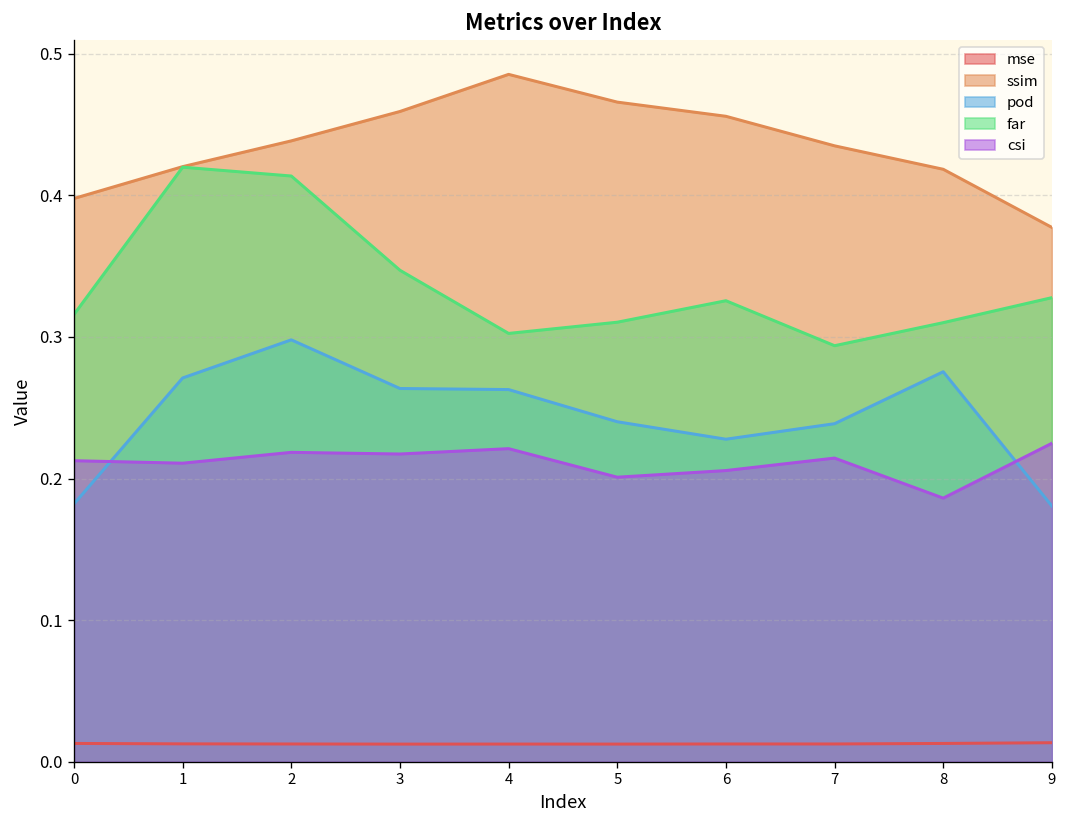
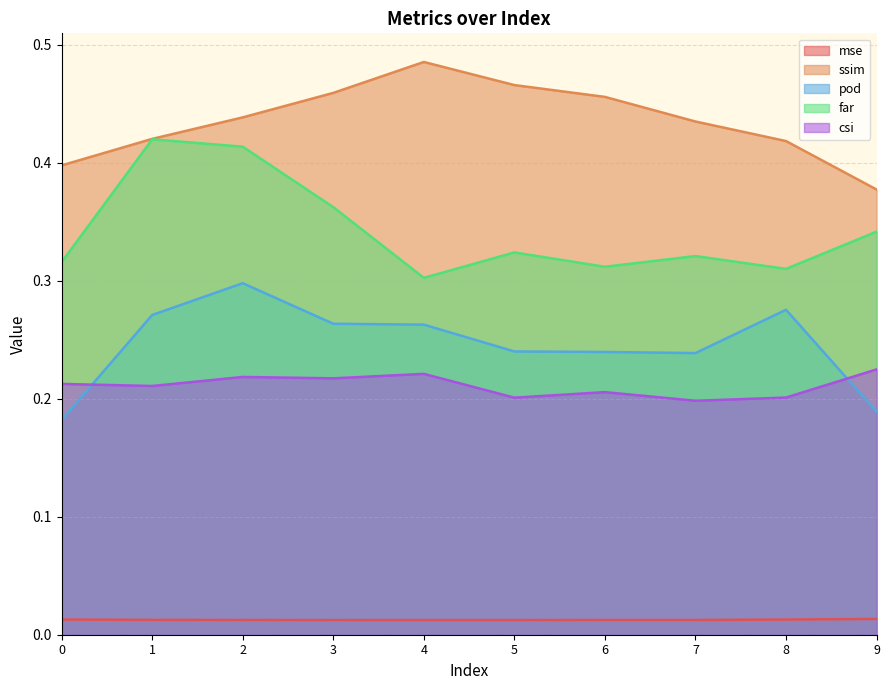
  {
    "pod": {
      "0": 0.182,
      "1": 0.271,
      "2": 0.298,
      "3": 0.264,
      "4": 0.263,
      "5": 0.240,
-     "6": 0.228,
+     "6": 0.240,
      "7": 0.239,
      "8": 0.275,
-     "9": 0.181
+     "9": 0.189
    },
    "far": {
      "0": 0.316,
      "2": 0.414,
-     "3": 0.347,
+     "3": 0.362,
      "4": 0.303,
-     "5": 0.310,
-     "6": 0.326,
-     "7": 0.294,
+     "5": 0.324,
+     "6": 0.312,
+     "7": 0.321,
      "8": 0.310,
-     "9": 0.328
+     "9": 0.342
    },
    "csi": {
      "0": 0.213,
      "1": 0.211,
      "2": 0.219,
      "3": 0.217,
      "4": 0.221,
      "5": 0.201,
      "6": 0.206,
-     "7": 0.214,
-     "8": 0.186,
+     "7": 0.198,
+     "8": 0.201,
      "9": 0.225
    }
  }
